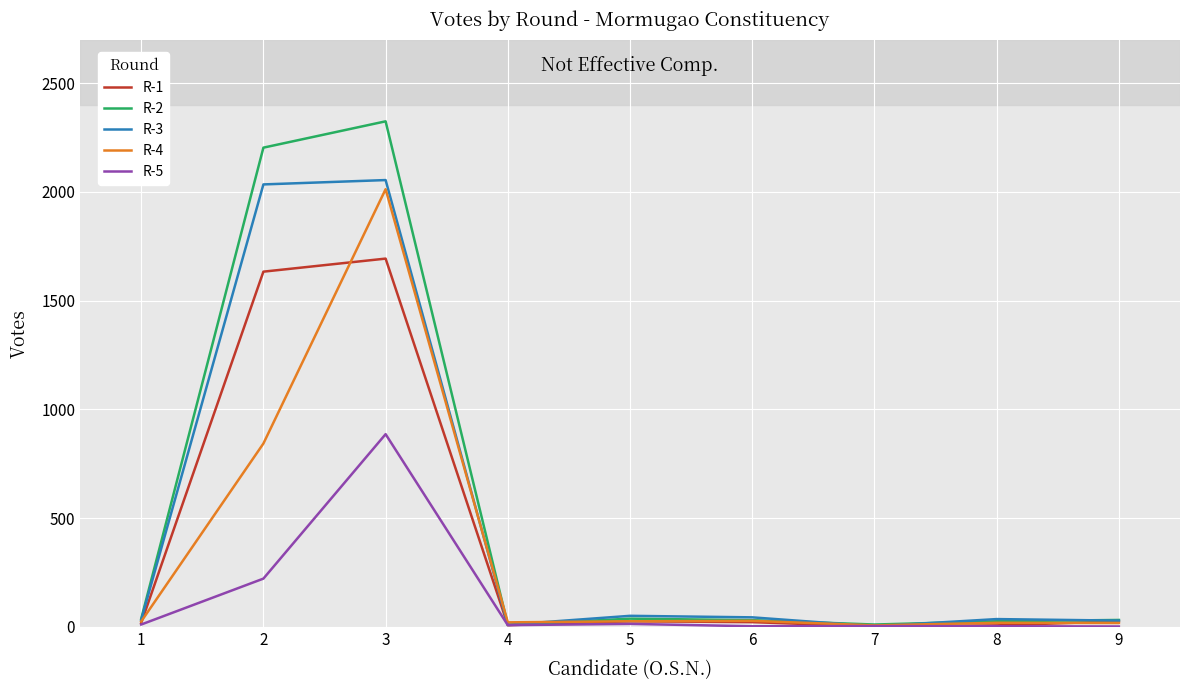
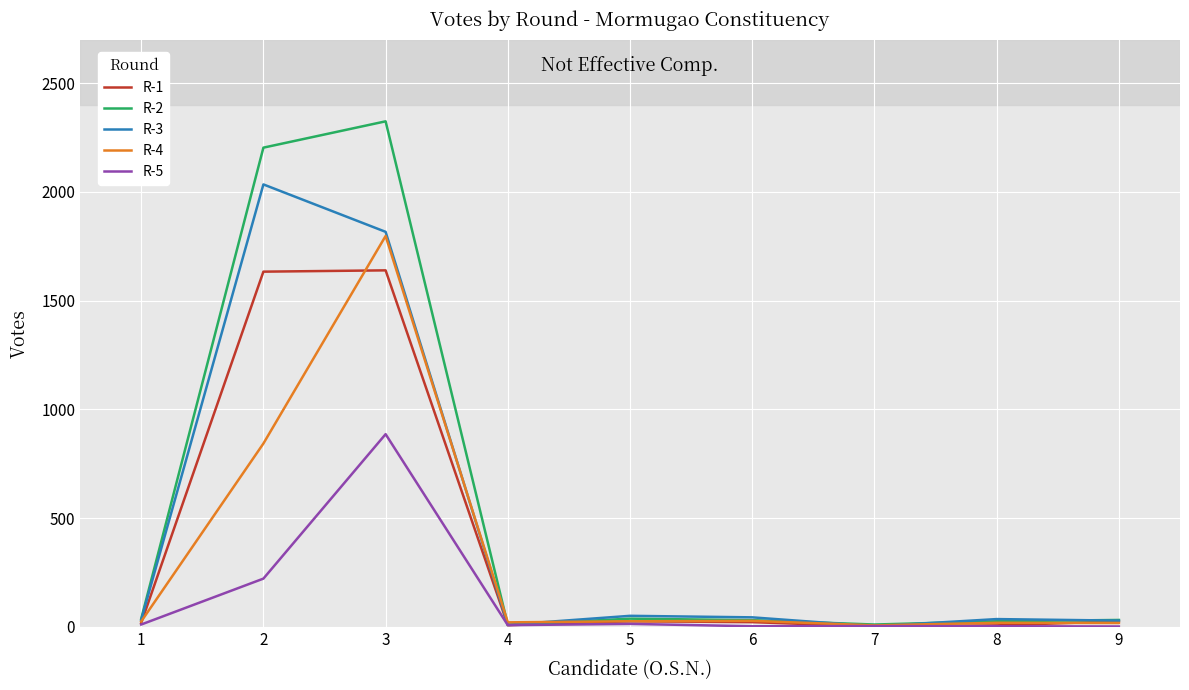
  {
    "R-1": {
      "2": 1630,
-     "3": 1690
+     "3": 1640
    },
    "R-2": {
      "2": 2200,
      "3": 2320,
      "5": 40
    },
    "R-3": {
      "2": 2030,
-     "3": 2050,
+     "3": 1820,
      "5": 50,
      "6": 40
    },
    "R-4": {
      "2": 840,
-     "3": 2010
+     "3": 1800
    },
    "R-5": {
      "2": 220,
      "3": 890,
      "5": 10,
      "6": 0,
      "9": 0
    }
  }
